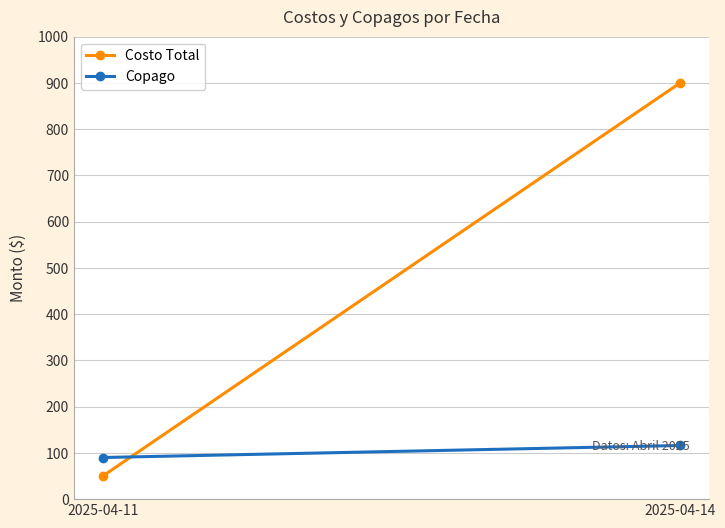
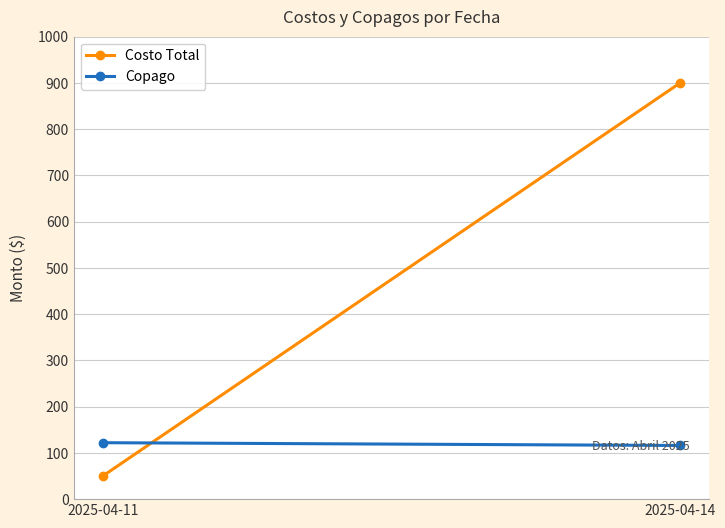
  {
    "Costo Total": {
      "2025-04-11": 50,
      "2025-04-14": 900
    },
    "Copago": {
-     "2025-04-11": 90
+     "2025-04-11": 120
    }
  }
